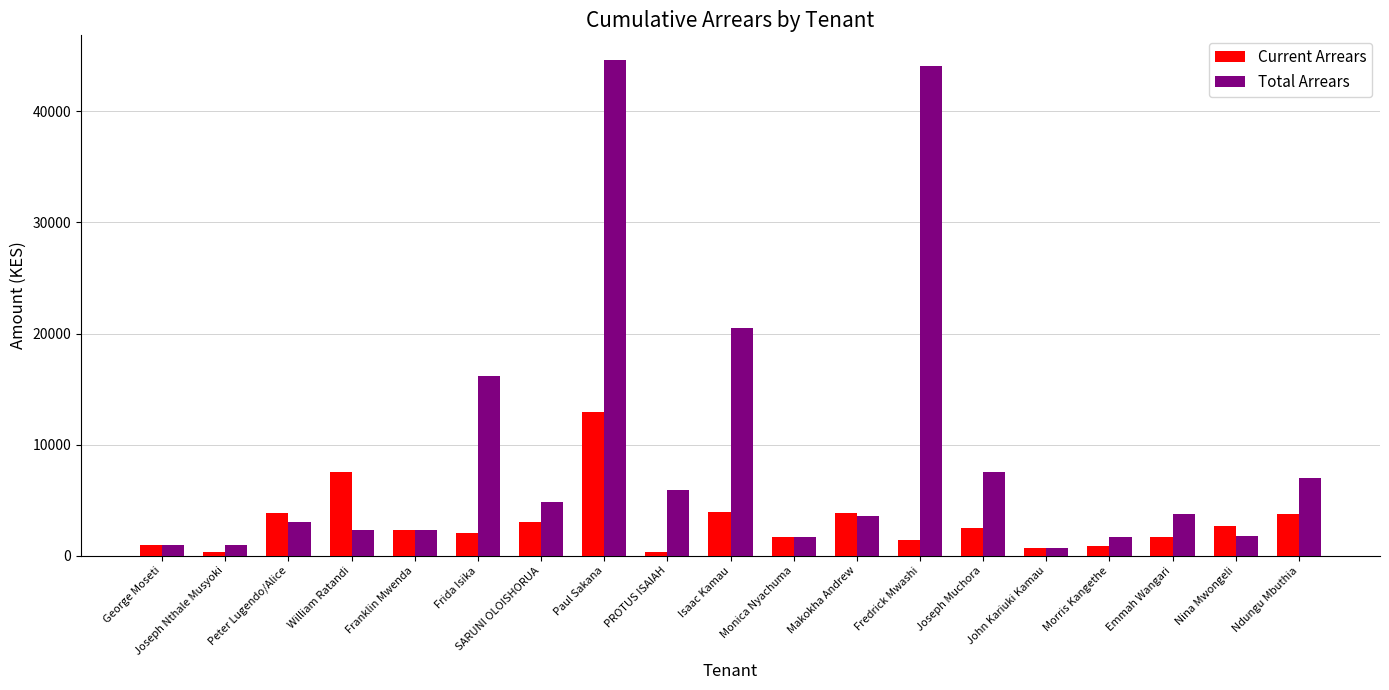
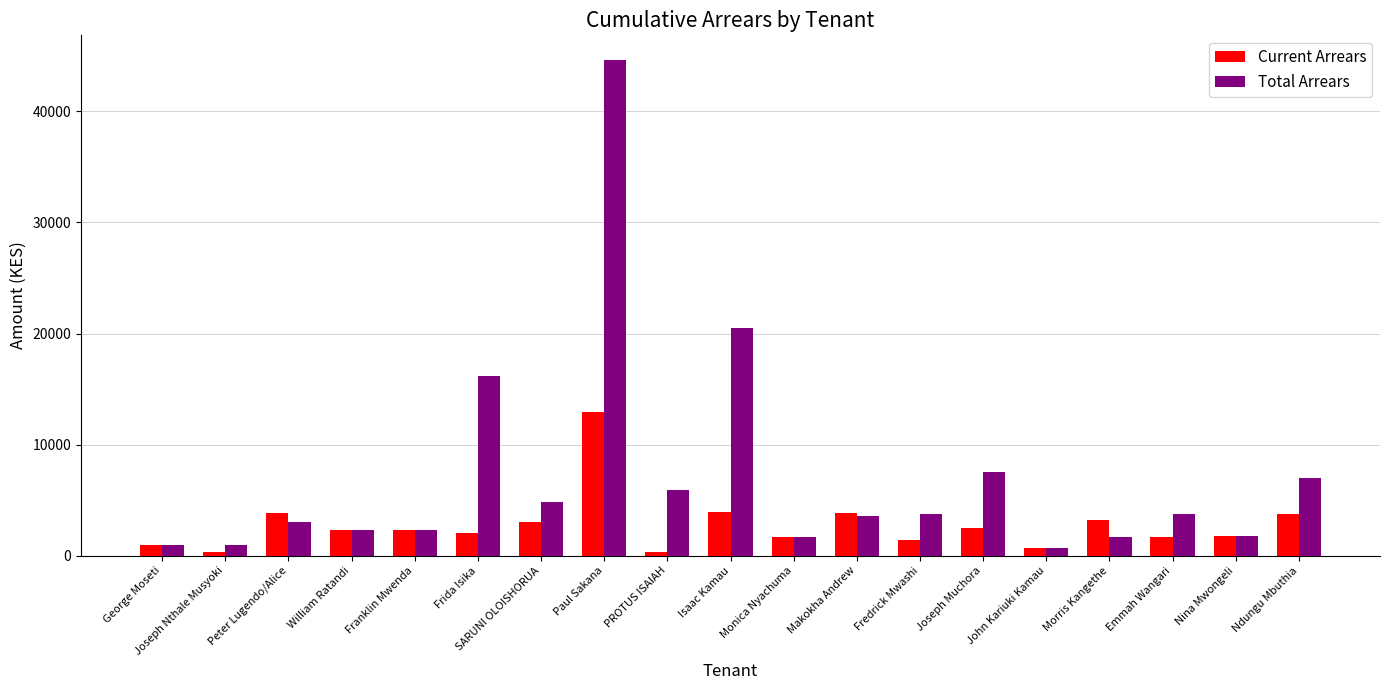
  {
    "Current Arrears": {
      "George Moseti": 1000,
      "Joseph Nthale Musyoki": 400,
      "Peter Lugendo/Alice": 3800,
-     "William Ratandi": 7600,
+     "William Ratandi": 2300,
      "Franklin Mwenda": 2300,
      "Frida Isika": 2000,
      "SARUNI OLOISHORUA": 3000,
      "Paul Sakana": 12900,
      "PROTUS ISAIAH": 400,
      "Isaac Kamau": 4000,
      "Monica Nyachuma": 1700,
      "Makokha Andrew": 3800,
      "Fredrick Mwashi": 1400,
      "Joseph Muchora": 2500,
      "John Kariuki Kamau": 700,
-     "Morris Kangethe": 800,
+     "Morris Kangethe": 3300,
      "Emmah Wangari": 1700,
-     "Nina Mwongeli": 2700,
+     "Nina Mwongeli": 1800,
      "Ndungu Mbuthia": 3700
    },
    "Total Arrears": {
      "George Moseti": 1000,
      "Joseph Nthale Musyoki": 1000,
      "Peter Lugendo/Alice": 3000,
      "William Ratandi": 2300,
      "Franklin Mwenda": 2300,
      "Frida Isika": 16100,
      "SARUNI OLOISHORUA": 4800,
      "Paul Sakana": 44600,
      "PROTUS ISAIAH": 5900,
      "Isaac Kamau": 20500,
      "Monica Nyachuma": 1700,
      "Makokha Andrew": 3600,
-     "Fredrick Mwashi": 44100,
+     "Fredrick Mwashi": 3700,
      "Joseph Muchora": 7500,
      "John Kariuki Kamau": 700,
      "Morris Kangethe": 1700,
      "Emmah Wangari": 3700,
      "Nina Mwongeli": 1800,
      "Ndungu Mbuthia": 7000
    }
  }
